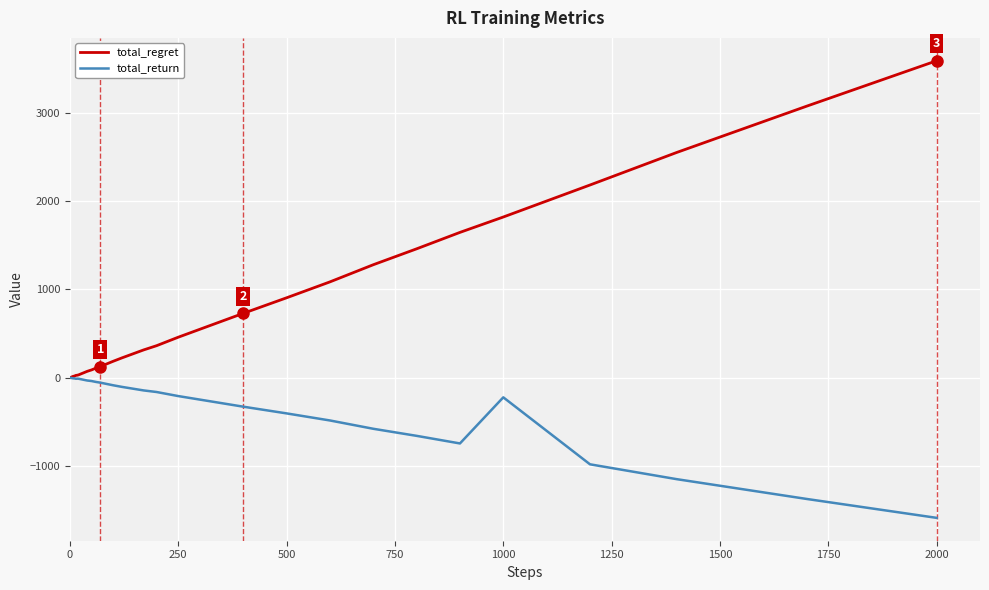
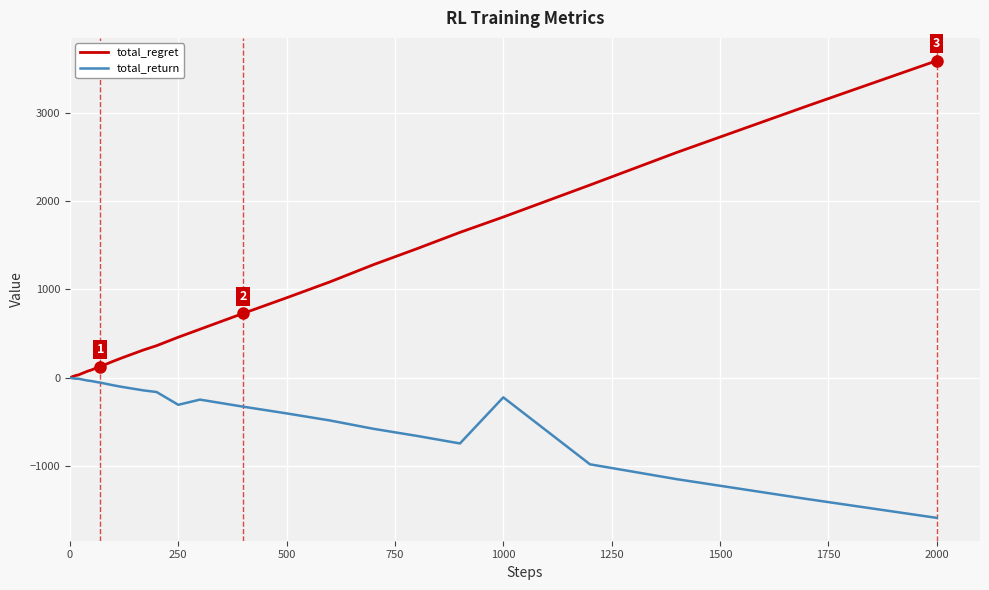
  {
    "total_return": {
-     "250": -200,
+     "250": -300,
      "500": -400,
      "1000": -200,
      "2000": -1600
    }
  }
